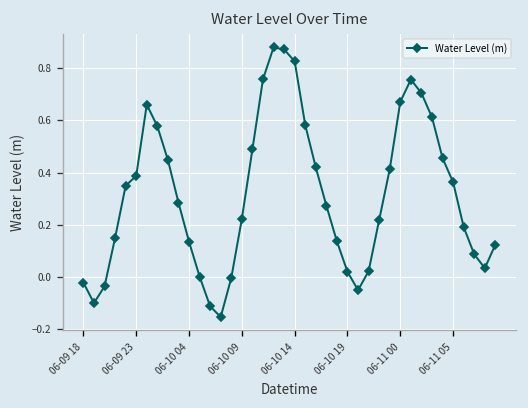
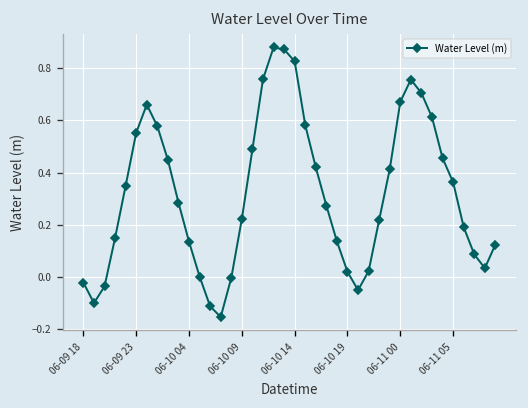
  {
    "06-09 18": -0.02,
-   "06-09 23": 0.39,
+   "06-09 23": 0.55,
    "06-10 04": 0.14,
    "06-10 09": 0.22,
    "06-10 14": 0.83,
    "06-10 19": 0.02,
    "06-11 00": 0.67,
    "06-11 05": 0.36
  }
